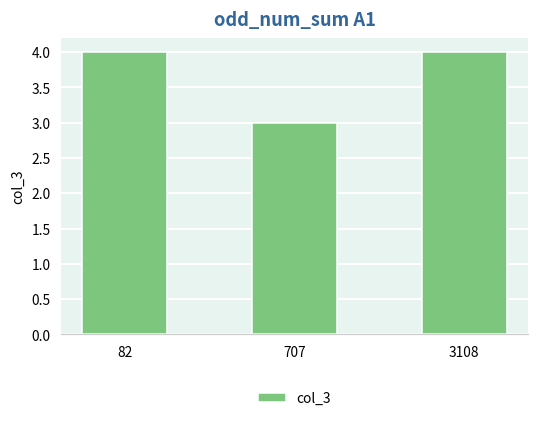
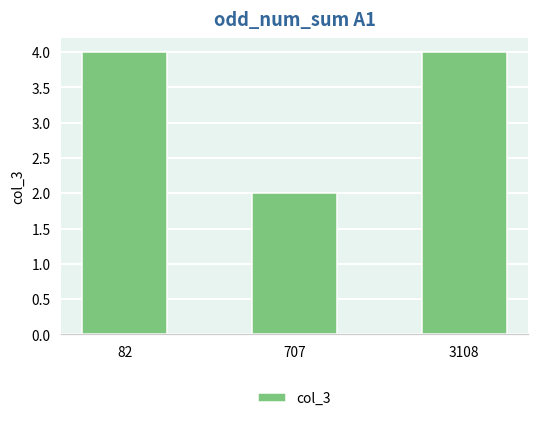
  {
    "82": 4,
-   "707": 3,
+   "707": 2,
    "3108": 4
  }
